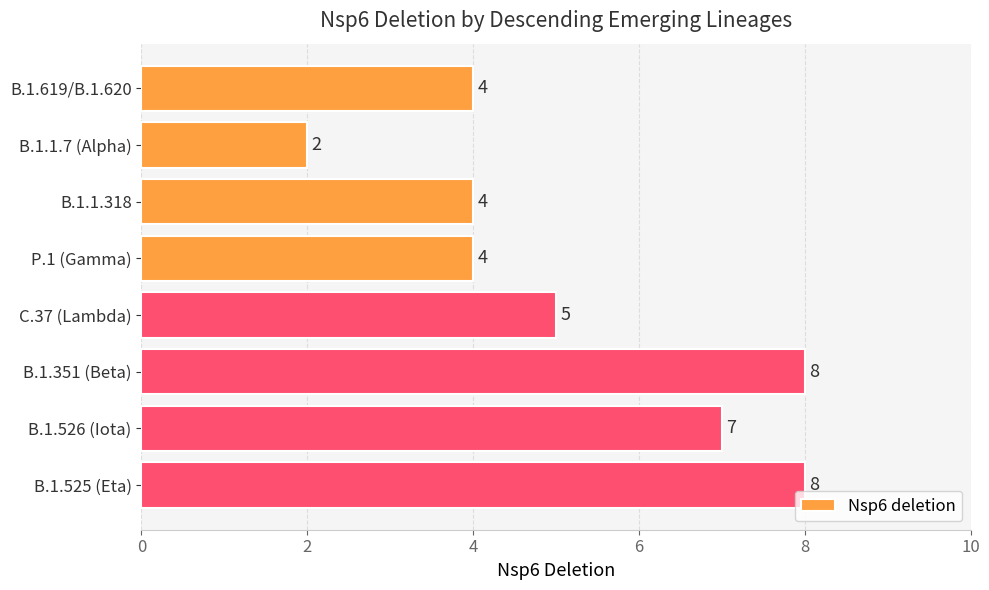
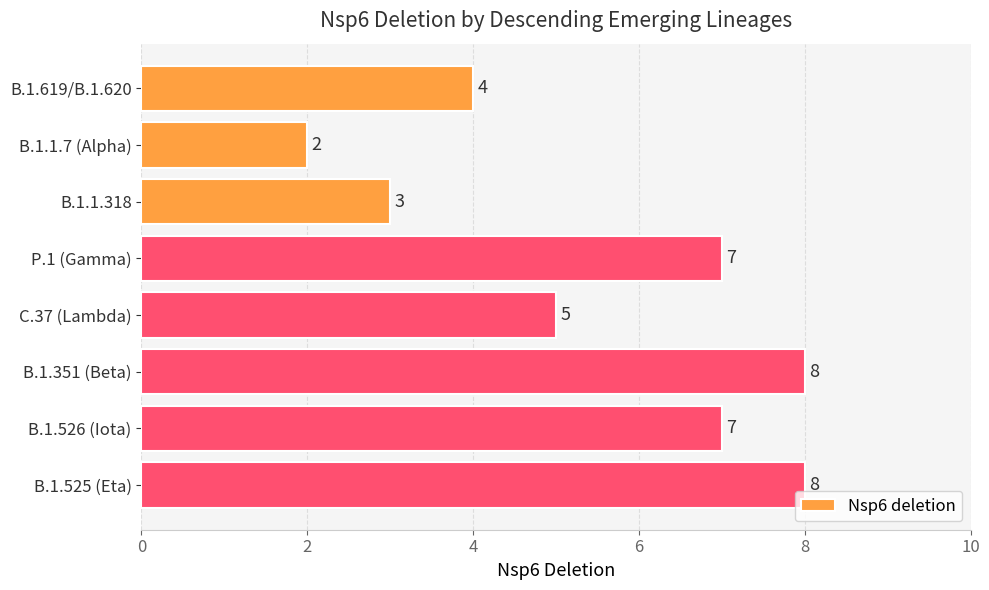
  {
    "B.1.619/B.1.620": 4,
    "B.1.1.7 (Alpha)": 2,
-   "B.1.1.318": 4,
-   "P.1 (Gamma)": 4,
+   "B.1.1.318": 3,
+   "P.1 (Gamma)": 7,
    "C.37 (Lambda)": 5,
    "B.1.351 (Beta)": 8,
    "B.1.526 (Iota)": 7
  }
